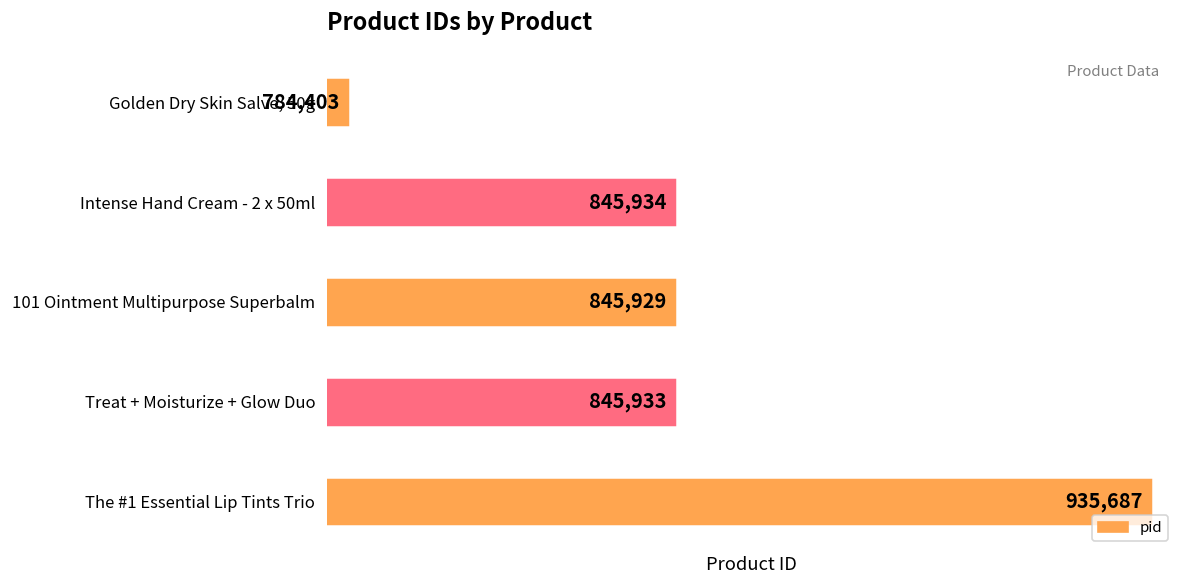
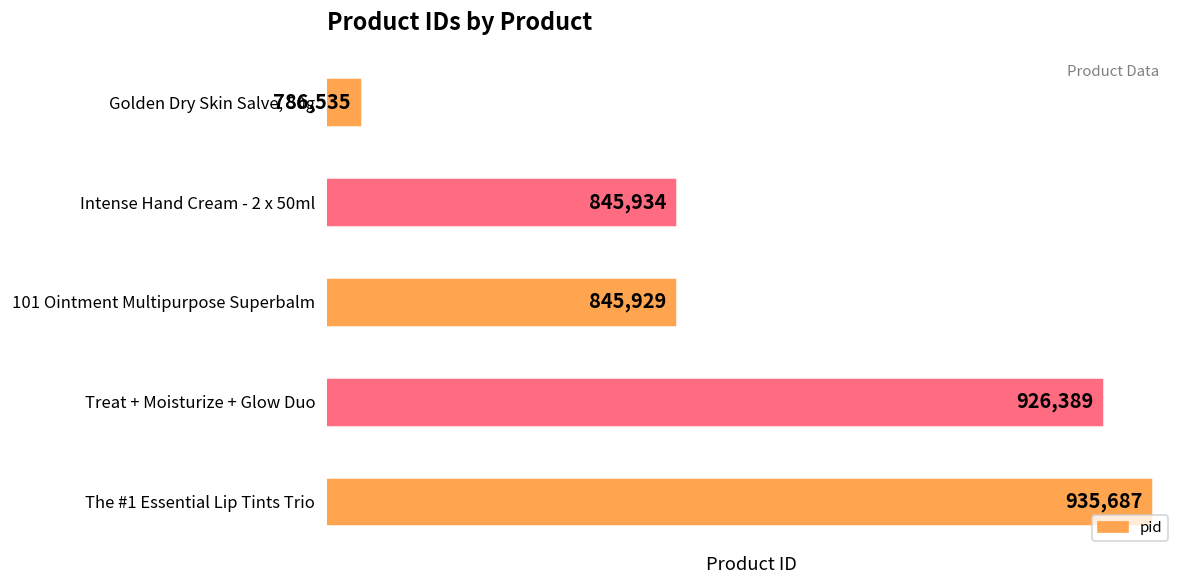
  {
-   "Golden Dry Skin Salve, 50g": "784,403",
+   "Golden Dry Skin Salve, 50g": "786,535",
    "Intense Hand Cream - 2 x 50ml": "845,934",
    "101 Ointment Multipurpose Superbalm": "845,929",
-   "Treat + Moisturize + Glow Duo": "845,933",
+   "Treat + Moisturize + Glow Duo": "926,389",
    "The #1 Essential Lip Tints Trio": "935,687"
  }
